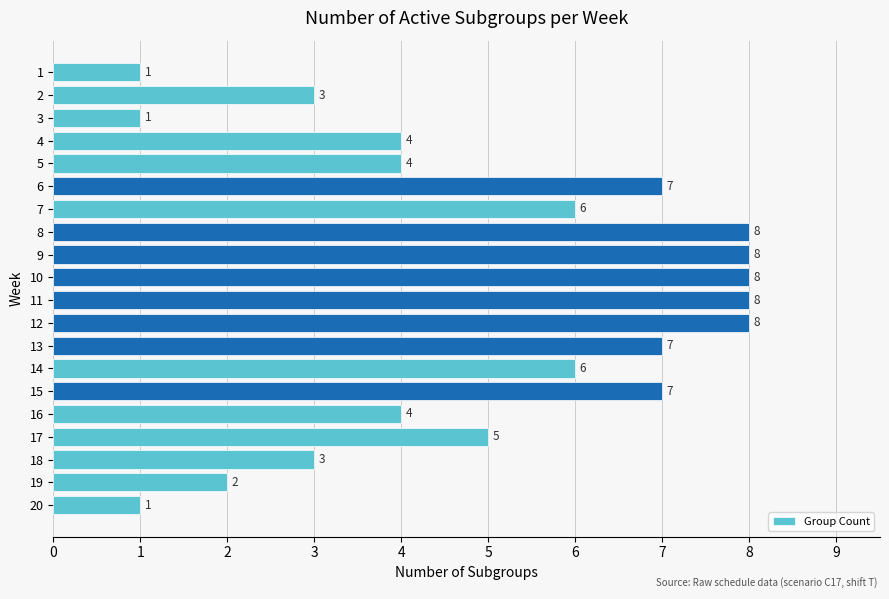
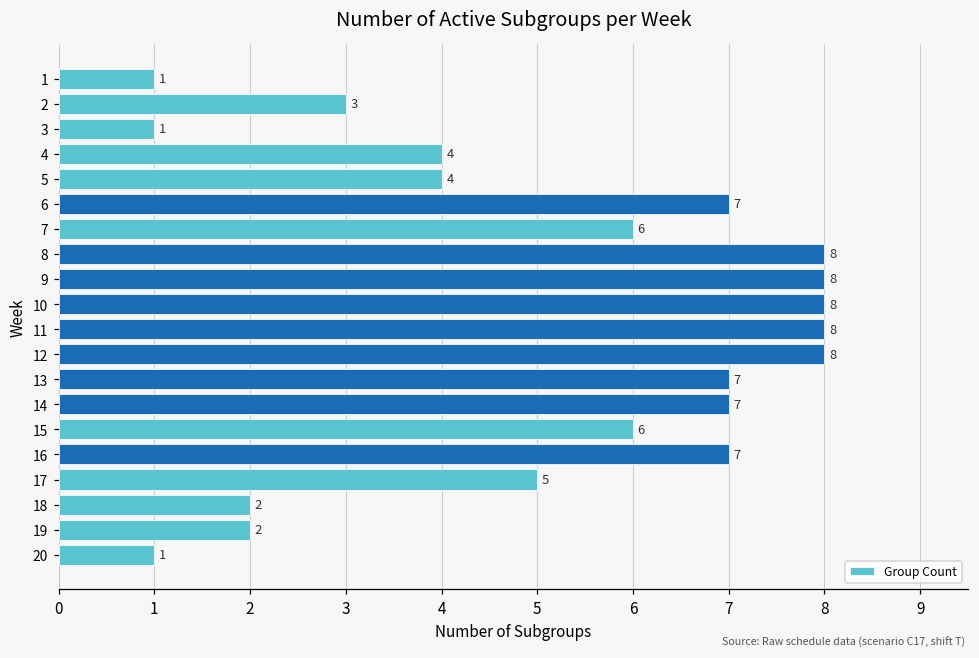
  {
    "1": 1,
    "2": 3,
    "3": 1,
    "4": 4,
    "5": 4,
    "6": 7,
    "7": 6,
    "8": 8,
    "9": 8,
    "10": 8,
    "11": 8,
    "12": 8,
    "13": 7,
-   "14": 6,
-   "15": 7,
-   "16": 4,
+   "14": 7,
+   "15": 6,
+   "16": 7,
    "17": 5,
-   "18": 3,
+   "18": 2,
    "19": 2,
    "20": 1
  }
